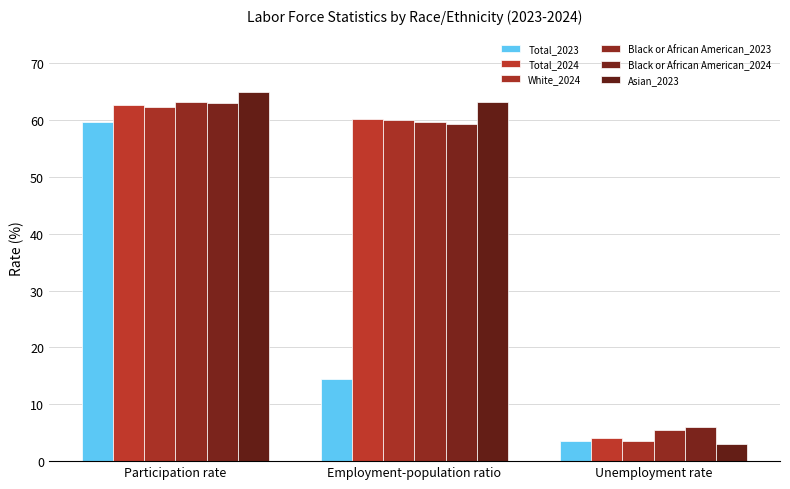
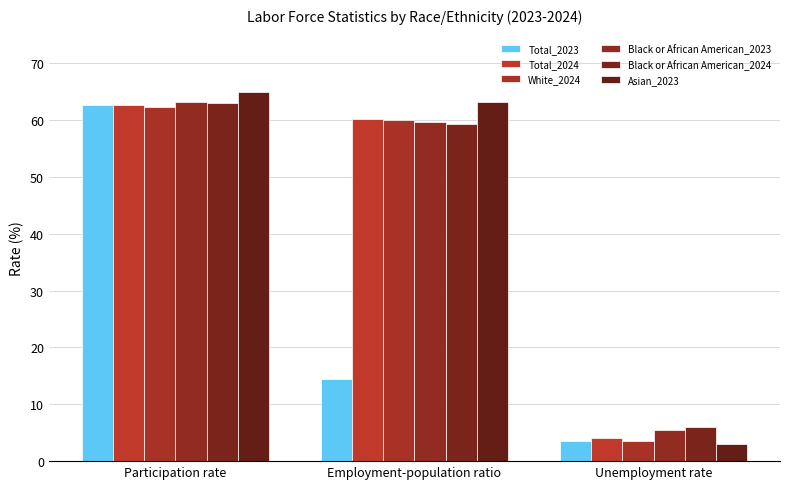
  {
    "Total_2023": {
-     "Participation rate": 60,
+     "Participation rate": 63,
      "Employment-population ratio": 15,
      "Unemployment rate": 4
    }
  }
